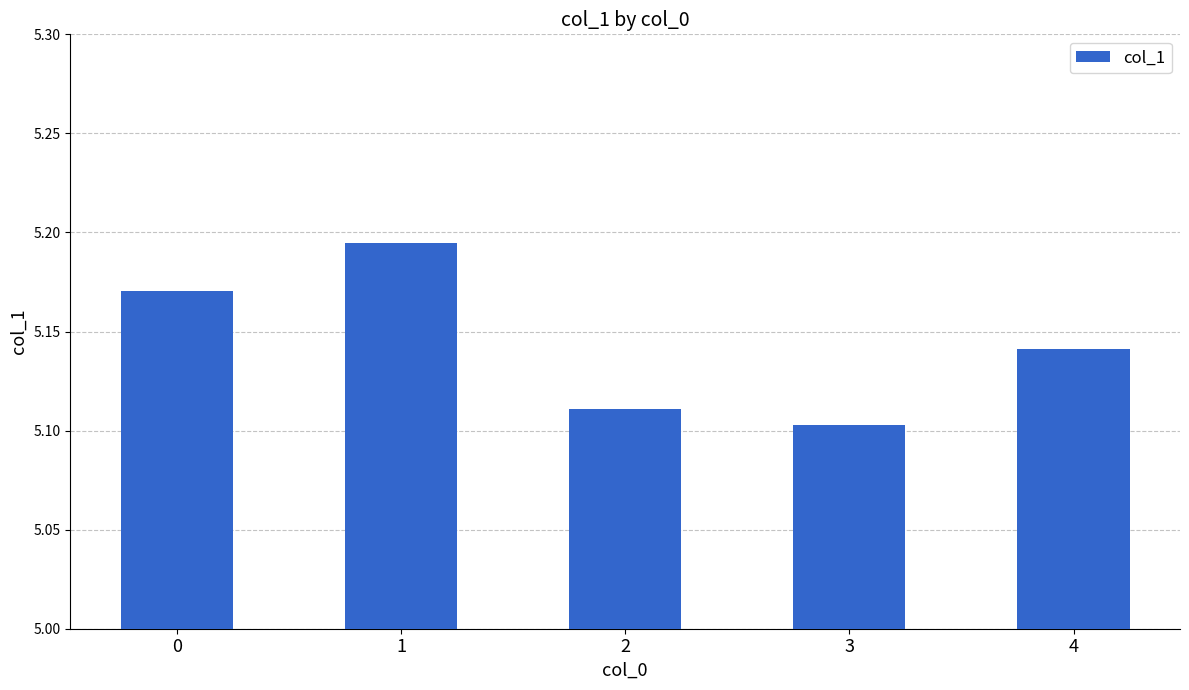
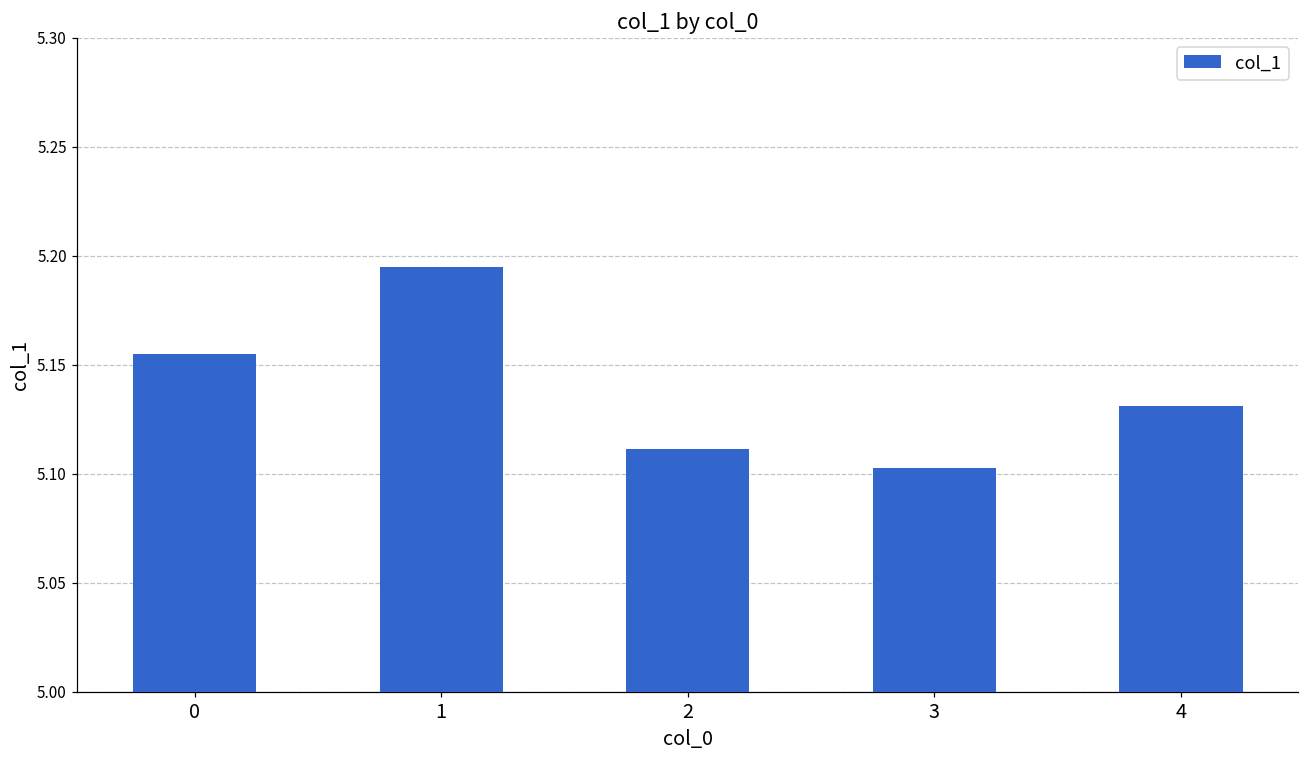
  {
-   "0": 5.170,
+   "0": 5.155,
    "1": 5.195,
    "2": 5.111,
    "3": 5.103,
-   "4": 5.141
+   "4": 5.131
  }
